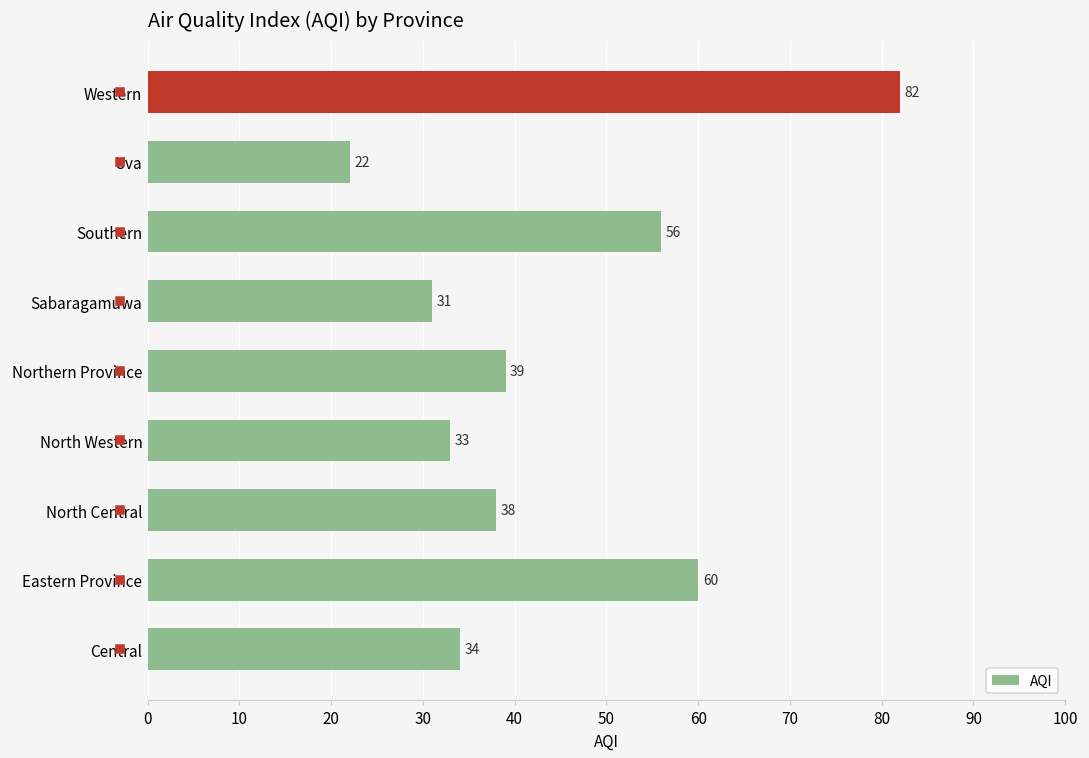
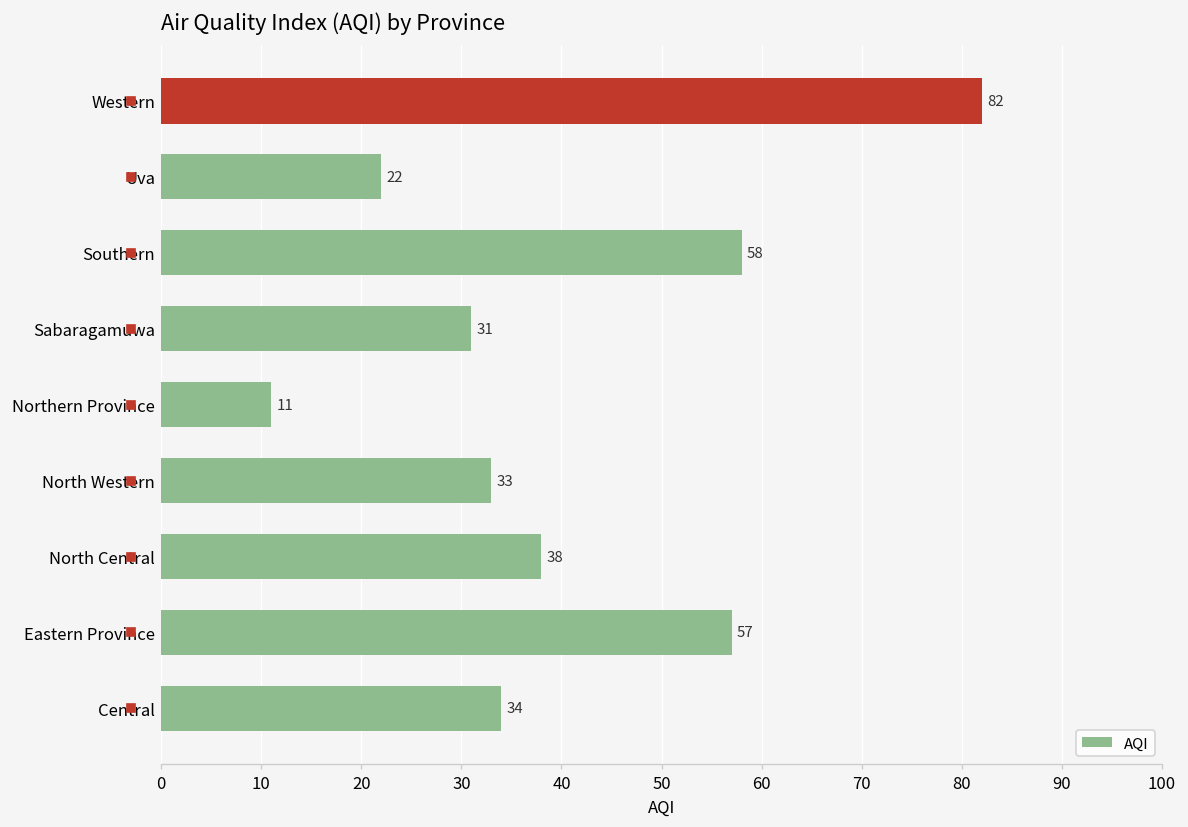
  {
    "AQI": {
      "Western": 82,
      "Uva": 22,
-     "Southern": 56,
+     "Southern": 58,
      "Sabaragamuwa": 31,
-     "Northern Province": 39,
+     "Northern Province": 11,
      "North Western": 33,
      "North Central": 38,
-     "Eastern Province": 60,
+     "Eastern Province": 57,
      "Central": 34
    }
  }
